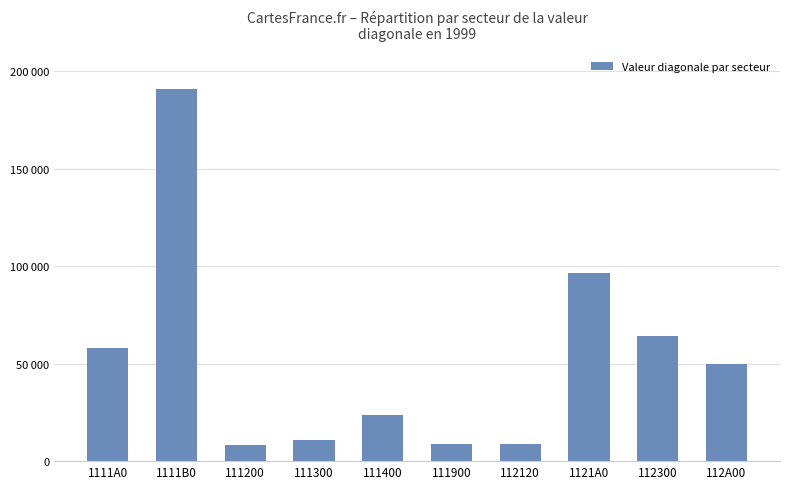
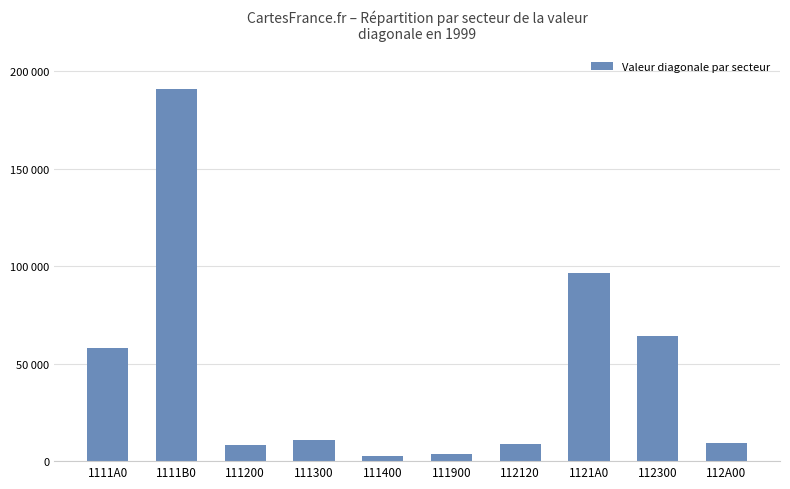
  {
    "1111A0": 58000,
    "1111B0": 191000,
    "111200": 8000,
    "111300": 11000,
-   "111400": 24000,
-   "111900": 9000,
+   "111400": 3000,
+   "111900": 4000,
    "112120": 9000,
    "1121A0": 97000,
    "112300": 64000,
-   "112A00": 50000
+   "112A00": 9000
  }
